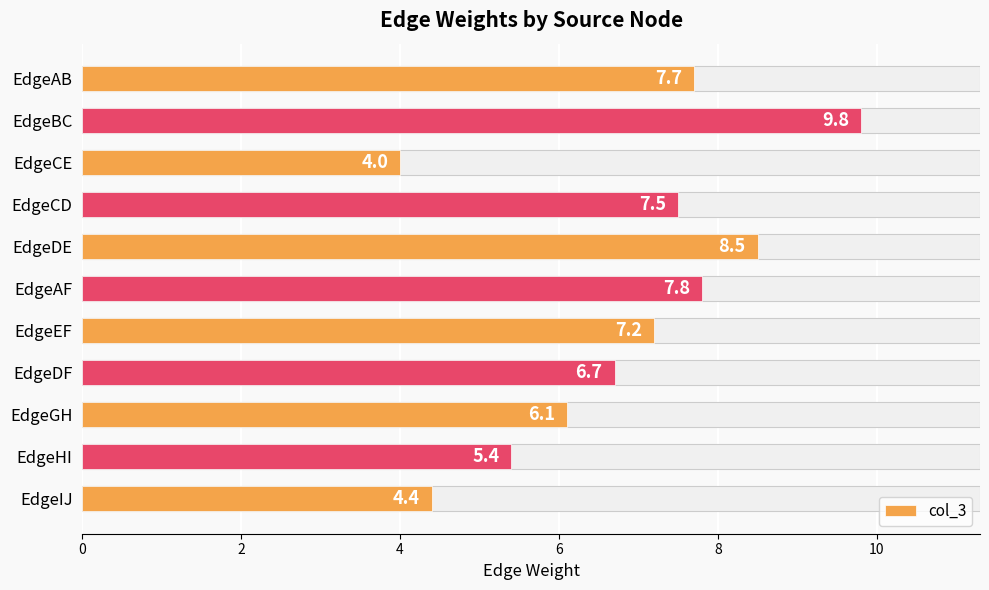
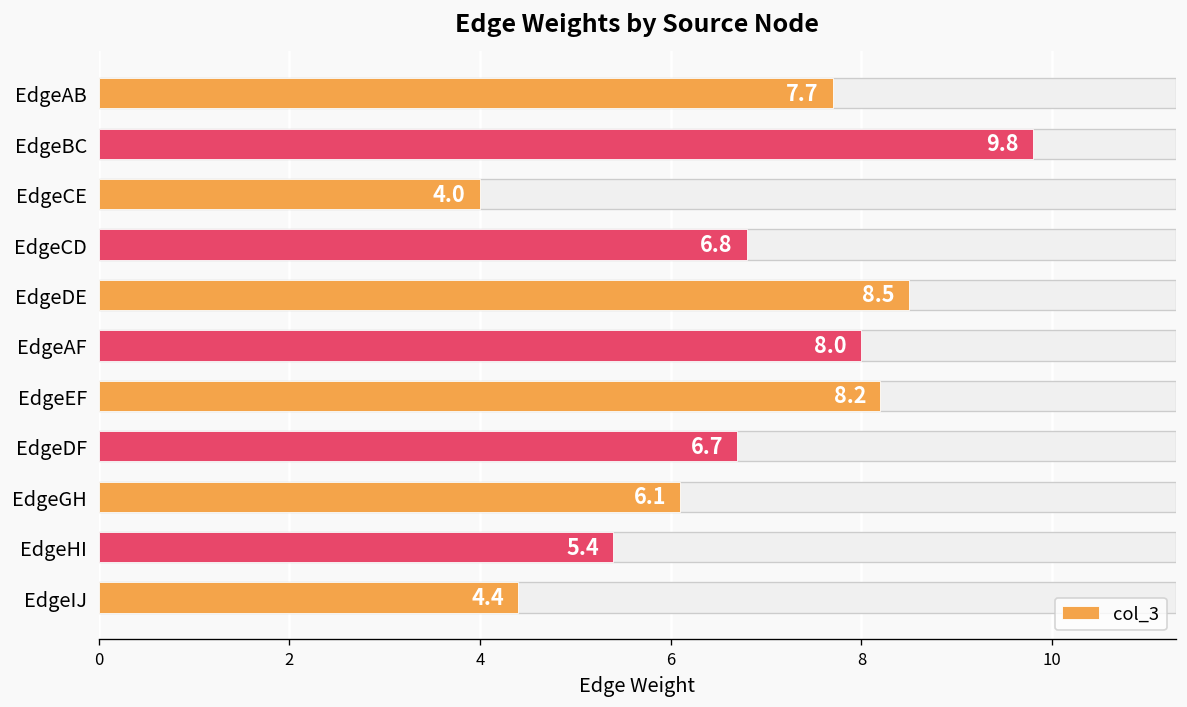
  {
    "col_3": {
-     "EdgeCD": 7.5,
-     "EdgeAF": 7.8,
-     "EdgeEF": 7.2
+     "EdgeCD": 6.8,
+     "EdgeAF": 8.0,
+     "EdgeEF": 8.2
    }
  }
